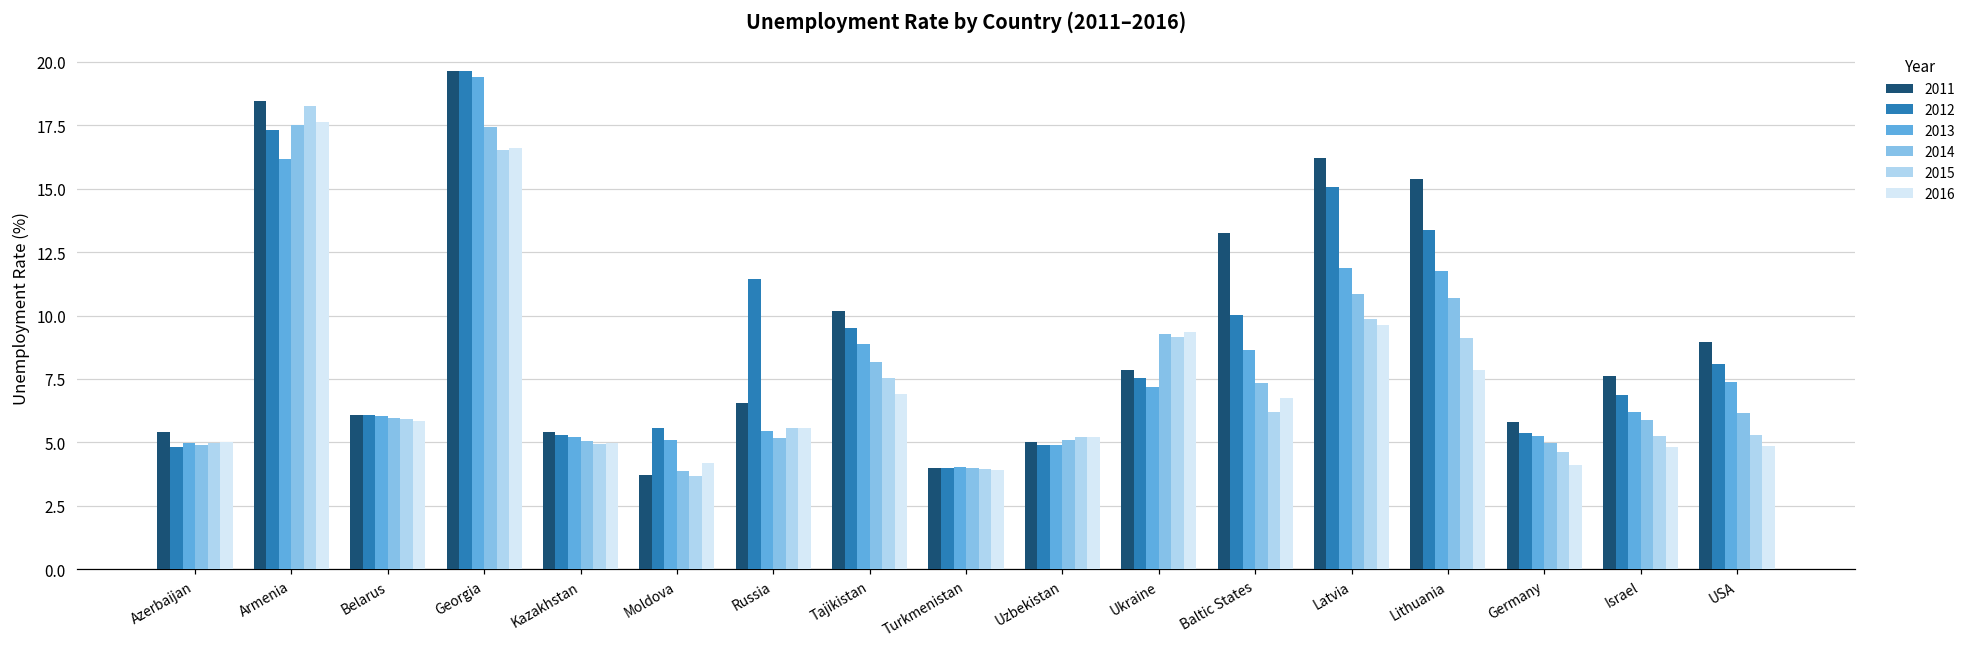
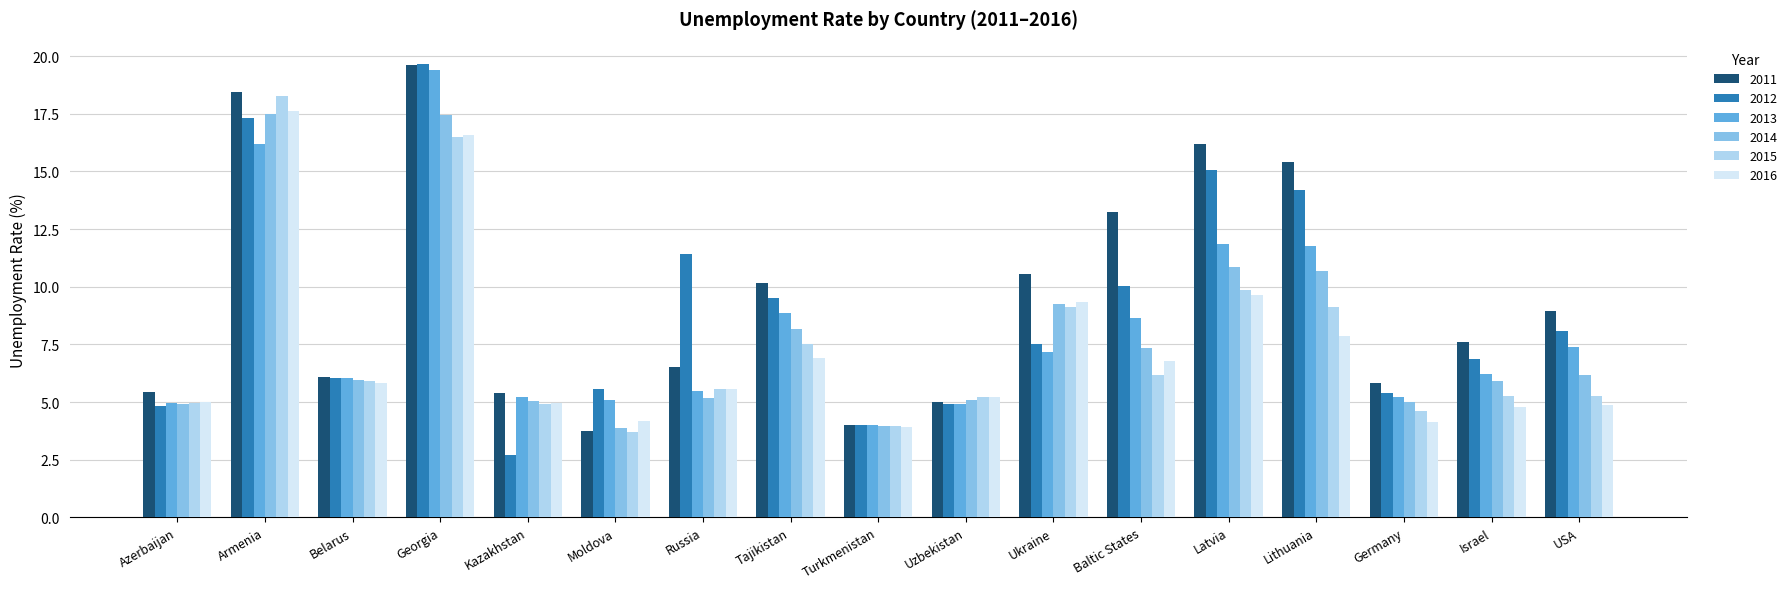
  {
    "2011": {
      "Azerbaijan": 5.4,
      "Armenia": 18.4,
      "Belarus": 6.1,
      "Georgia": 19.6,
      "Kazakhstan": 5.4,
      "Moldova": 3.7,
      "Russia": 6.5,
      "Tajikistan": 10.2,
      "Turkmenistan": 4.0,
      "Uzbekistan": 5.0,
-     "Ukraine": 7.9,
+     "Ukraine": 10.6,
      "Baltic States": 13.2,
      "Latvia": 16.2,
      "Lithuania": 15.4,
      "Germany": 5.8,
      "Israel": 7.6,
      "USA": 9.0
    },
    "2012": {
      "Azerbaijan": 4.8,
      "Armenia": 17.3,
      "Belarus": 6.1,
      "Georgia": 19.7,
-     "Kazakhstan": 5.3,
+     "Kazakhstan": 2.7,
      "Moldova": 5.6,
      "Russia": 11.4,
      "Tajikistan": 9.5,
      "Turkmenistan": 4.0,
      "Uzbekistan": 4.9,
      "Ukraine": 7.5,
      "Baltic States": 10.0,
      "Latvia": 15.1,
-     "Lithuania": 13.4,
+     "Lithuania": 14.2,
      "Germany": 5.4,
      "Israel": 6.9,
      "USA": 8.1
    }
  }
